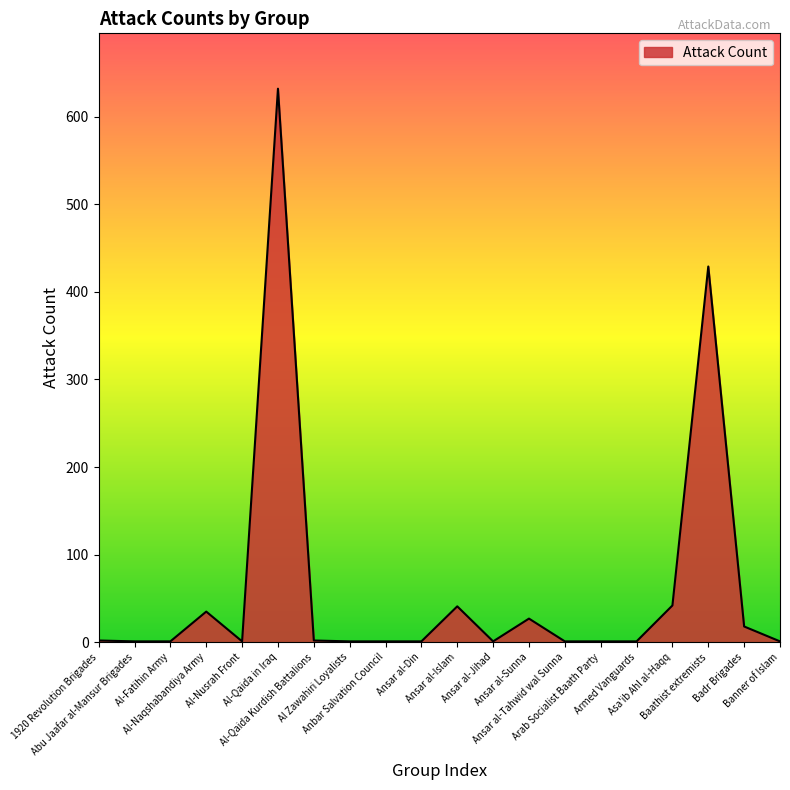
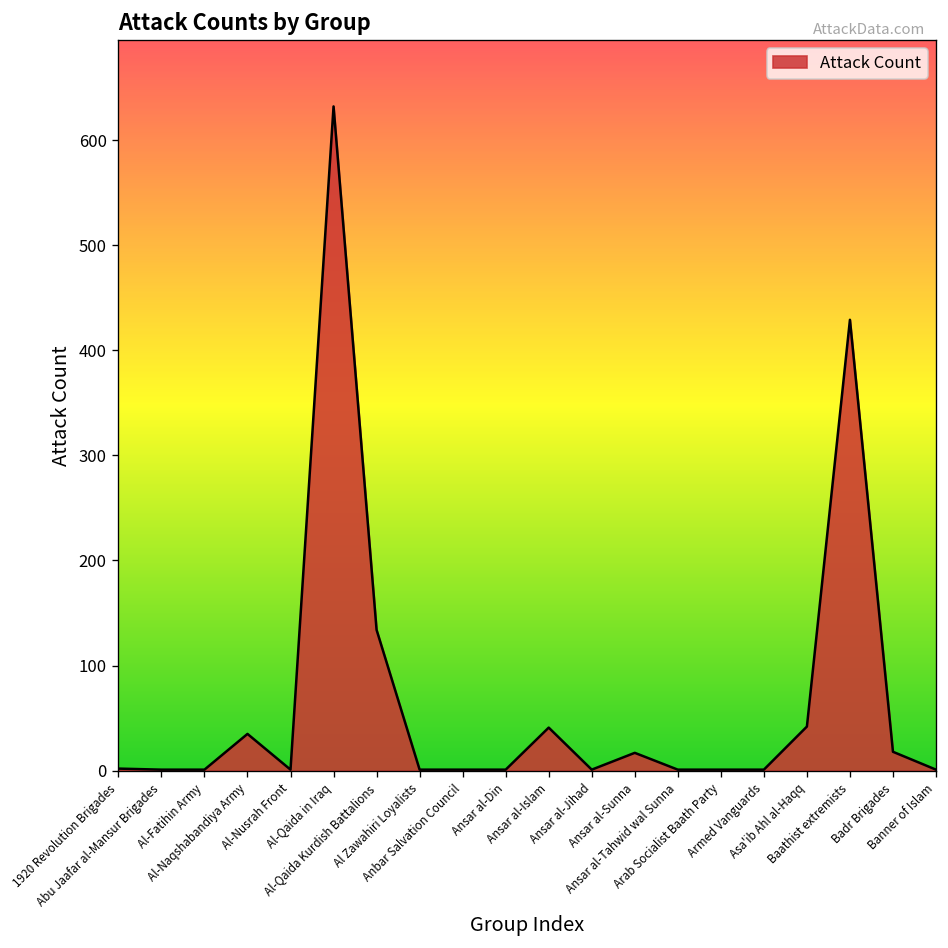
  {
    "1920 Revolution Brigades": 0,
    "Abu Jaafar al-Mansur Brigades": 0,
    "Al-Fatihin Army": 0,
    "Al-Naqshabandiya Army": 40,
    "Al-Nusrah Front": 0,
    "Al-Qaida in Iraq": 630,
-   "Al-Qaida Kurdish Battalions": 0,
+   "Al-Qaida Kurdish Battalions": 130,
    "Al Zawahiri Loyalists": 0,
    "Anbar Salvation Council": 0,
    "Ansar al-Din": 0,
    "Ansar al-Islam": 40,
    "Ansar al-Jihad": 0,
-   "Ansar al-Sunna": 30,
+   "Ansar al-Sunna": 20,
    "Ansar al-Tahwid wal Sunna": 0,
    "Arab Socialist Baath Party": 0,
    "Armed Vanguards": 0,
    "Asa'ib Ahl al-Haqq": 40,
    "Baathist extremists": 430,
    "Badr Brigades": 20,
    "Banner of Islam": 0
  }
